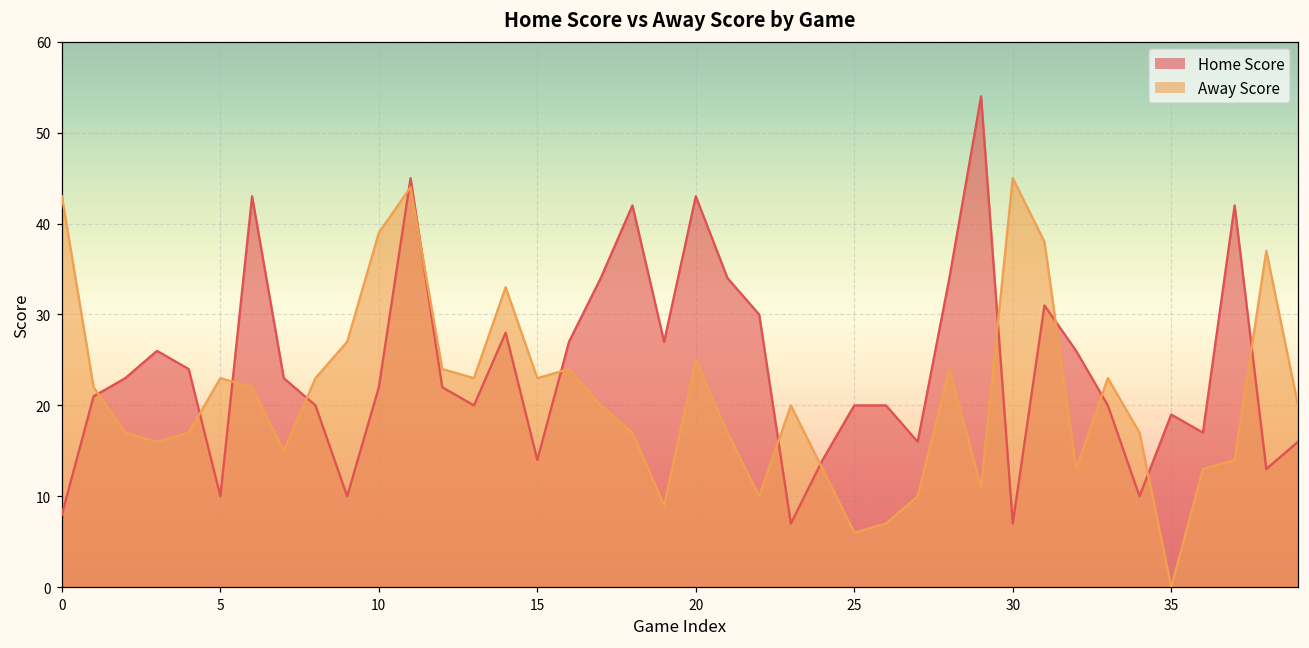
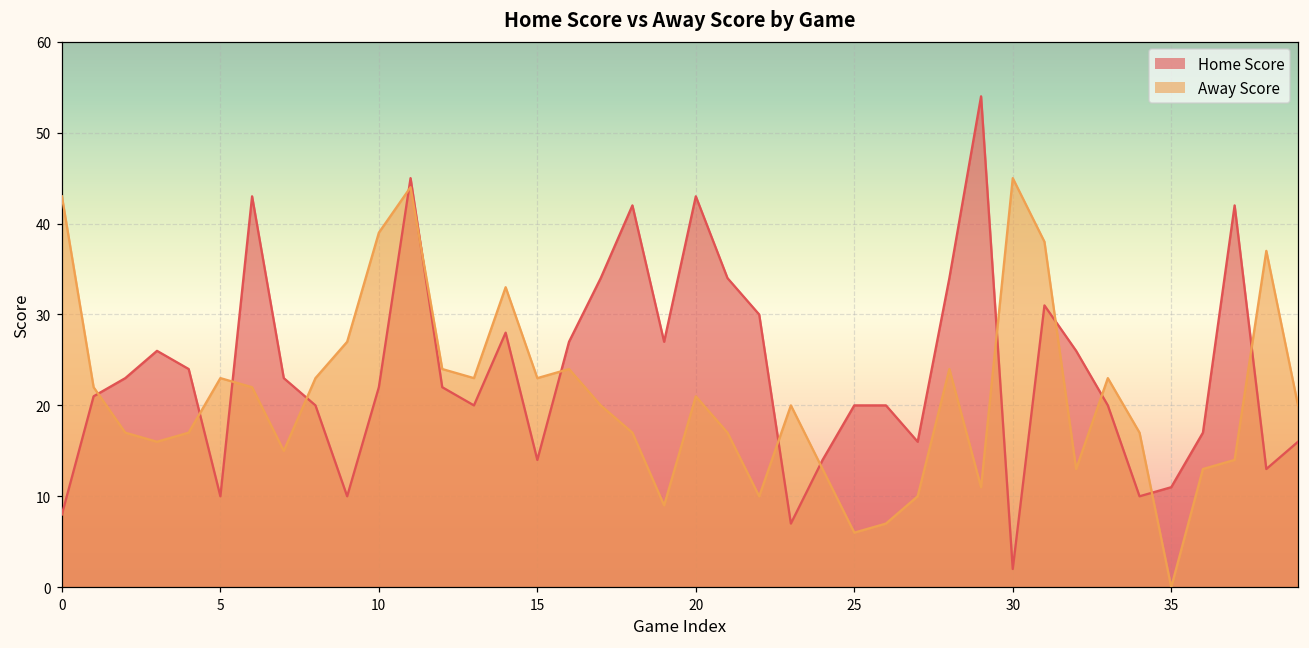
  {
    "Home Score": {
      "0": 8,
      "5": 10,
      "10": 22,
      "15": 14,
      "20": 43,
      "25": 20,
-     "30": 7,
-     "35": 19
+     "30": 2,
+     "35": 11
    },
    "Away Score": {
      "0": 43,
      "5": 23,
      "10": 39,
      "15": 23,
-     "20": 25,
+     "20": 21,
      "25": 6,
      "30": 45,
      "35": 0
    }
  }
